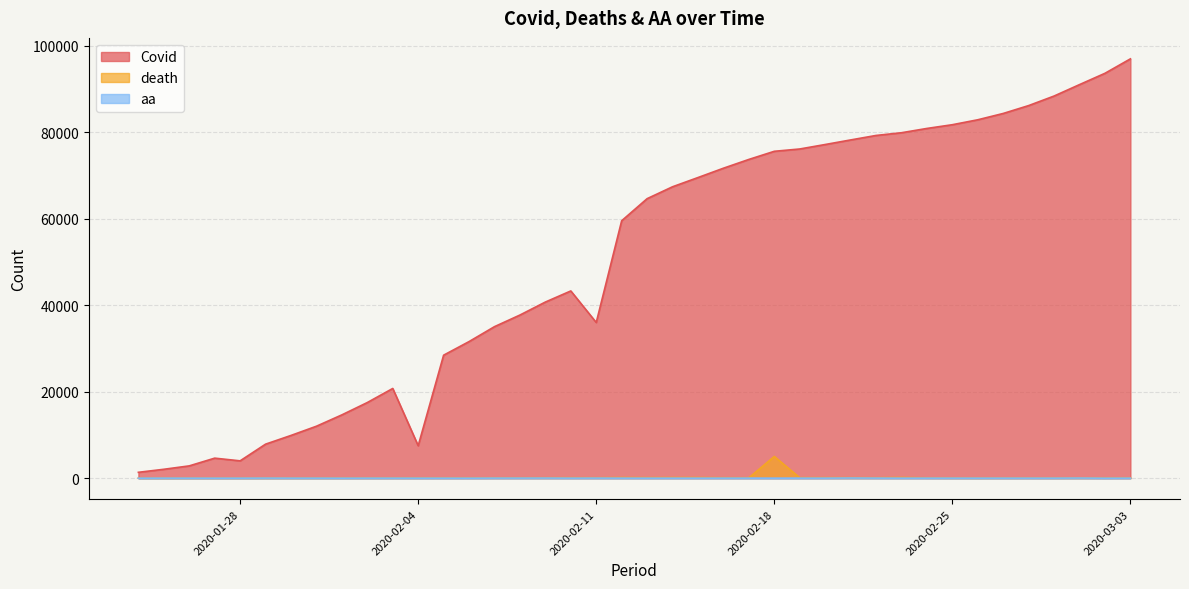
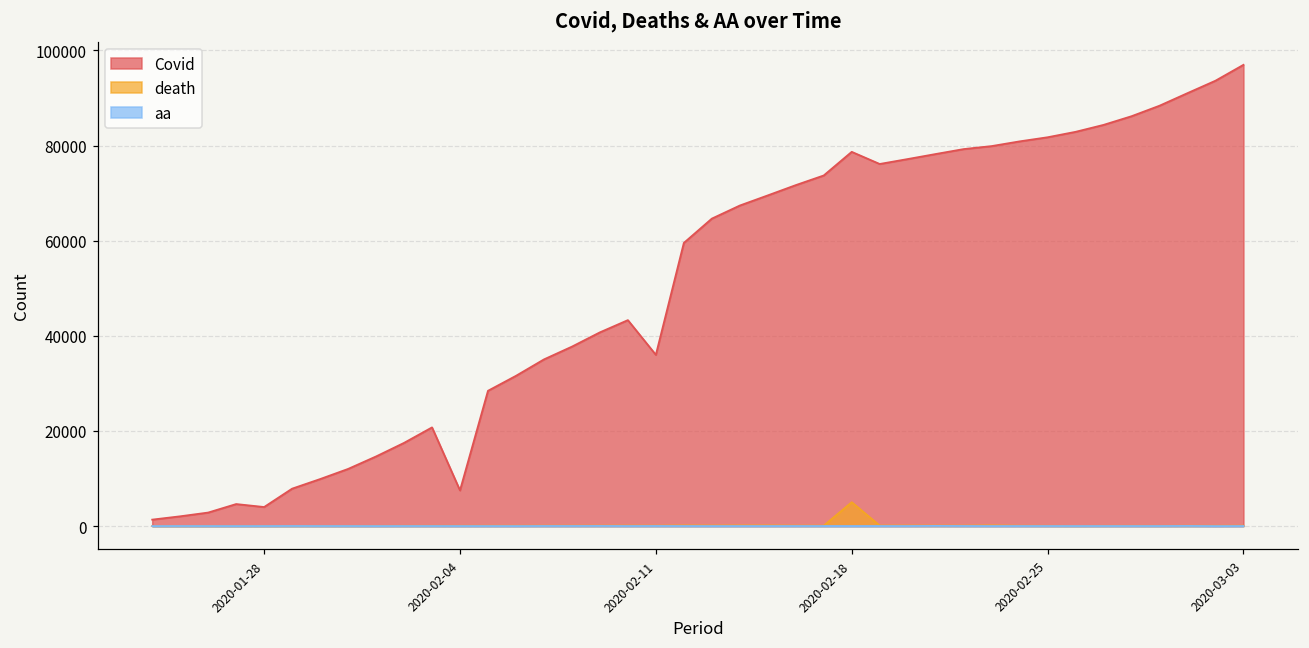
  {
    "Covid": {
      "2020-01-28": 4000,
      "2020-02-04": 8000,
      "2020-02-11": 36000,
-     "2020-02-18": 76000,
+     "2020-02-18": 79000,
      "2020-02-25": 82000,
      "2020-03-03": 97000
    },
    "death": {
      "2020-02-18": 5000
    },
    "aa": {
      "2020-02-18": 0
    }
  }
